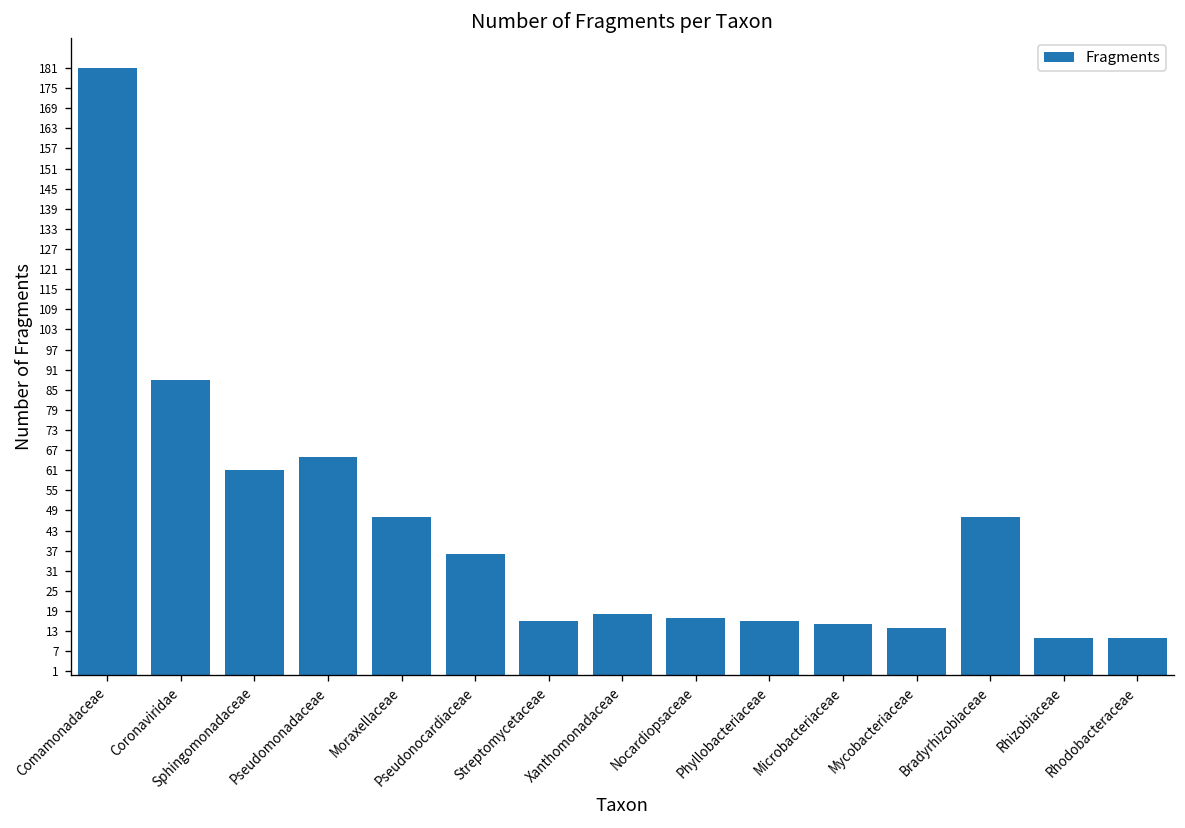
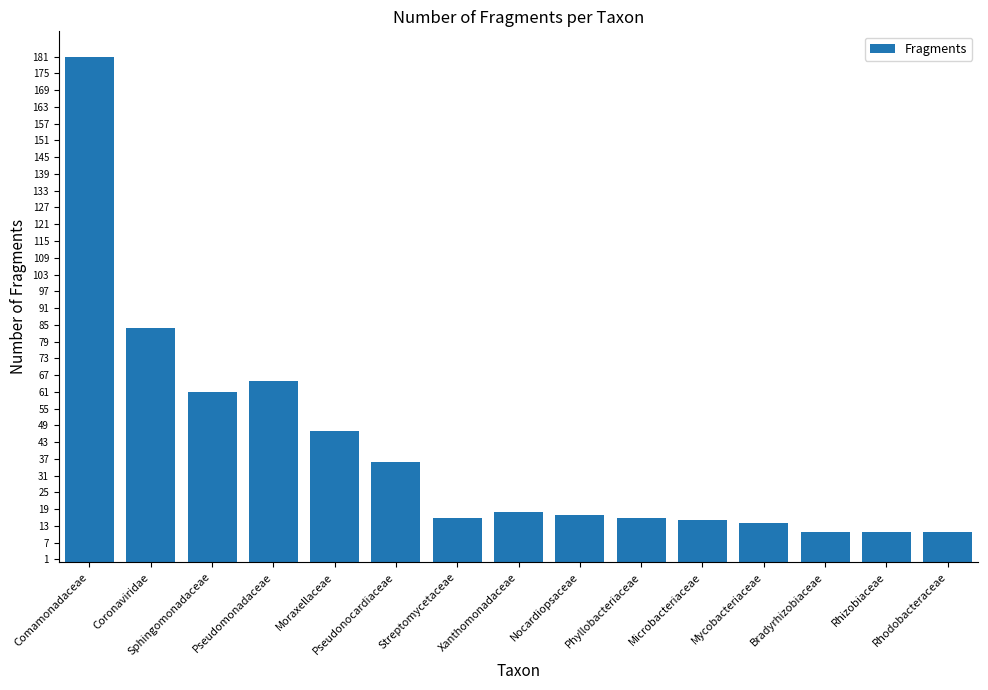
  {
    "Comamonadaceae": 181,
-   "Coronaviridae": 88,
+   "Coronaviridae": 84,
    "Sphingomonadaceae": 61,
    "Pseudomonadaceae": 65,
    "Moraxellaceae": 47,
    "Pseudonocardiaceae": 36,
    "Streptomycetaceae": 16,
    "Xanthomonadaceae": 18,
    "Nocardiopsaceae": 17,
    "Phyllobacteriaceae": 16,
    "Microbacteriaceae": 15,
    "Mycobacteriaceae": 14,
-   "Bradyrhizobiaceae": 47,
+   "Bradyrhizobiaceae": 11,
    "Rhizobiaceae": 11,
    "Rhodobacteraceae": 11
  }
